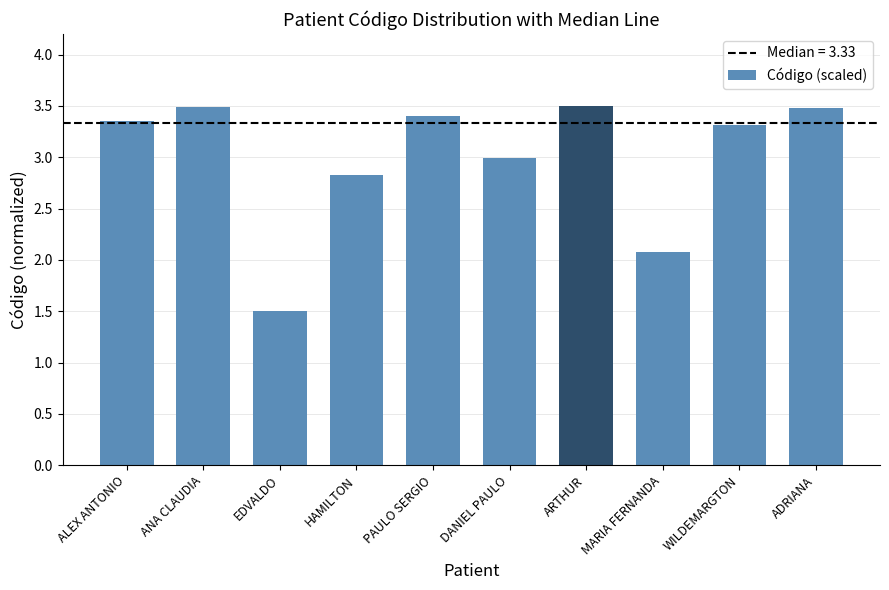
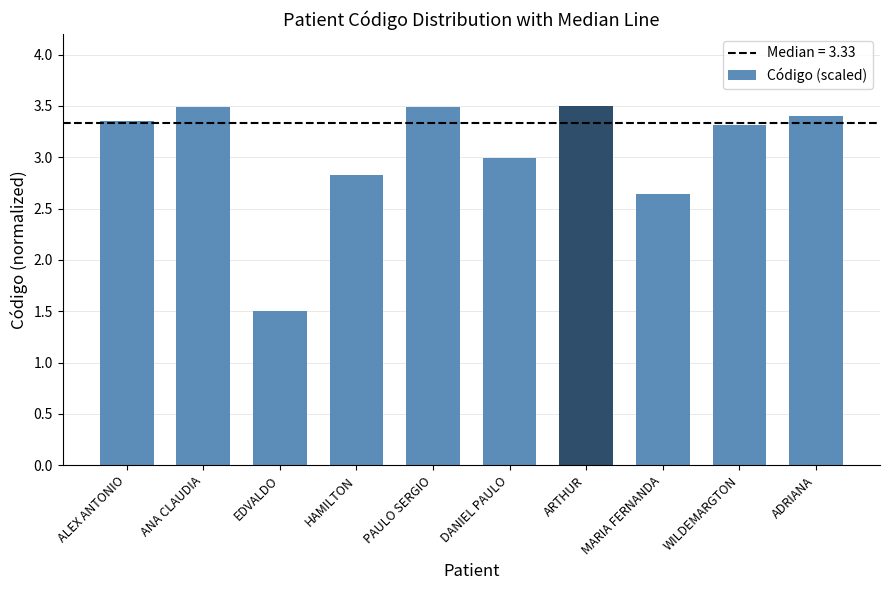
  {
    "ALEX ANTONIO": 3.35,
    "ANA CLAUDIA": 3.49,
    "EDVALDO": 1.50,
    "HAMILTON": 2.83,
-   "PAULO SERGIO": 3.40,
+   "PAULO SERGIO": 3.49,
    "DANIEL PAULO": 2.99,
    "ARTHUR": 3.50,
-   "MARIA FERNANDA": 2.08,
+   "MARIA FERNANDA": 2.64,
    "WILDEMARGTON": 3.31,
-   "ADRIANA": 3.48
+   "ADRIANA": 3.40
  }
